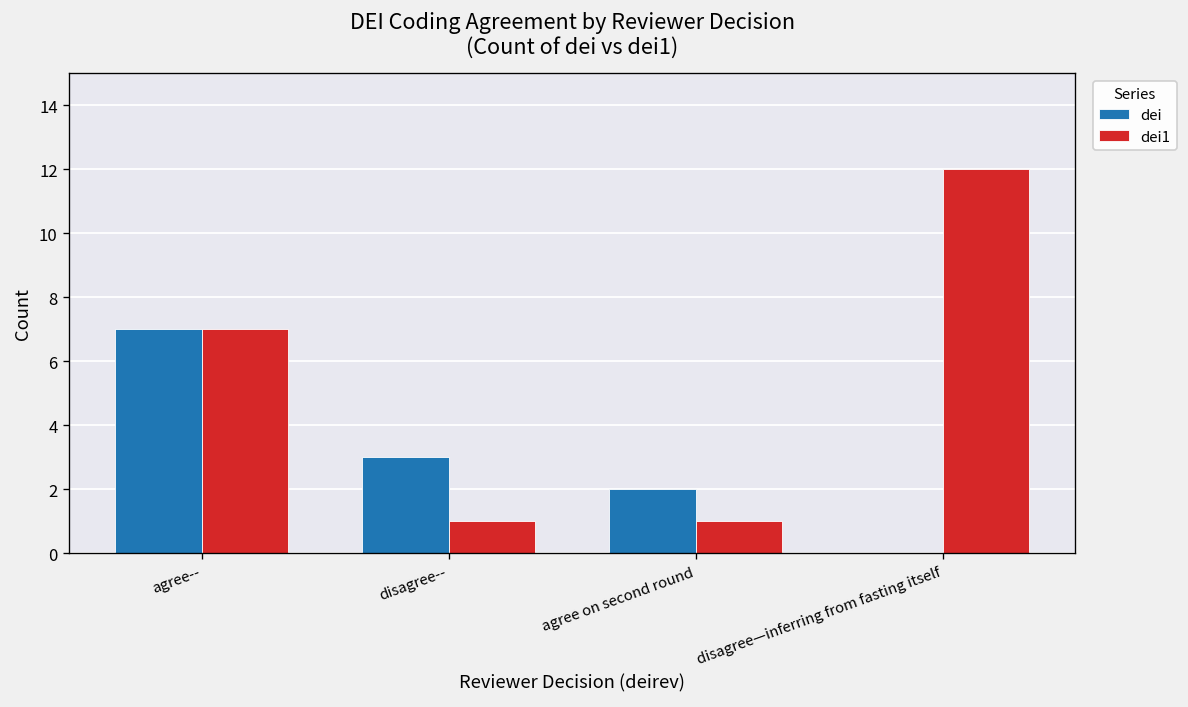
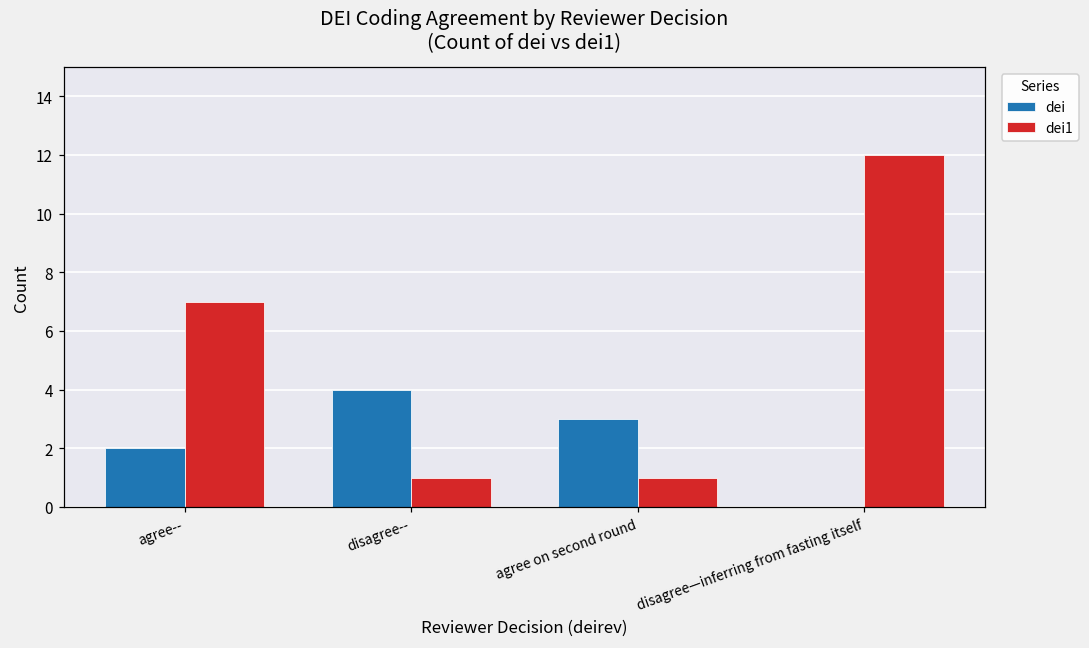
  {
    "dei": {
-     "agree--": 7,
-     "disagree--": 3,
-     "agree on second round": 2,
+     "agree--": 2,
+     "disagree--": 4,
+     "agree on second round": 3,
      "disagree—inferring from fasting itself": 0
    },
    "dei1": {
      "agree--": 7,
      "disagree--": 1,
      "agree on second round": 1,
      "disagree—inferring from fasting itself": 12
    }
  }
